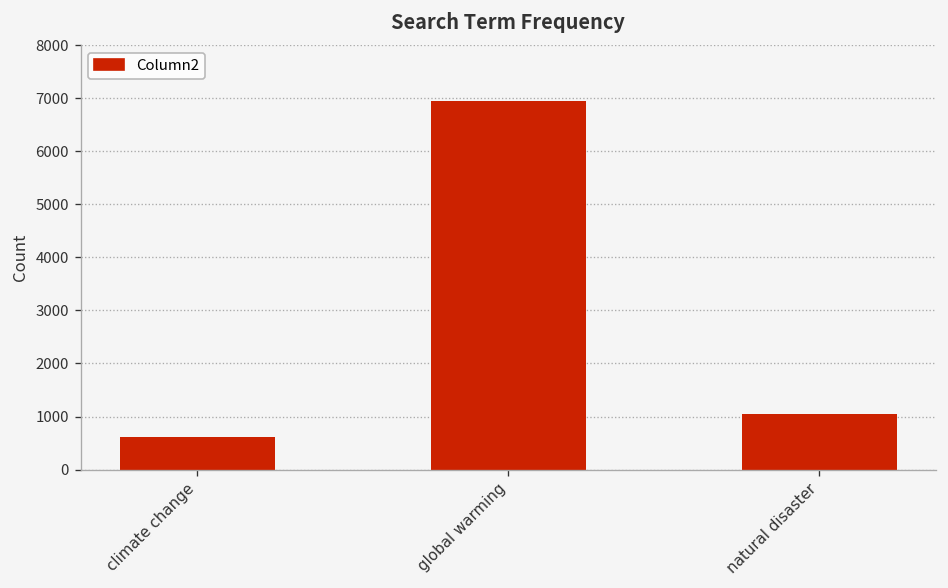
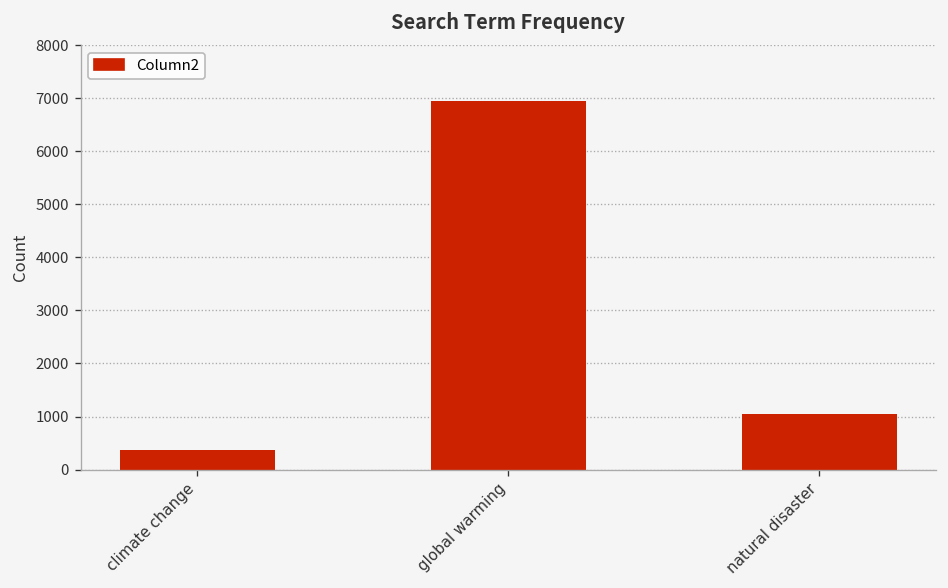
  {
-   "climate change": 600,
+   "climate change": 400,
    "global warming": 7000,
    "natural disaster": 1000
  }
